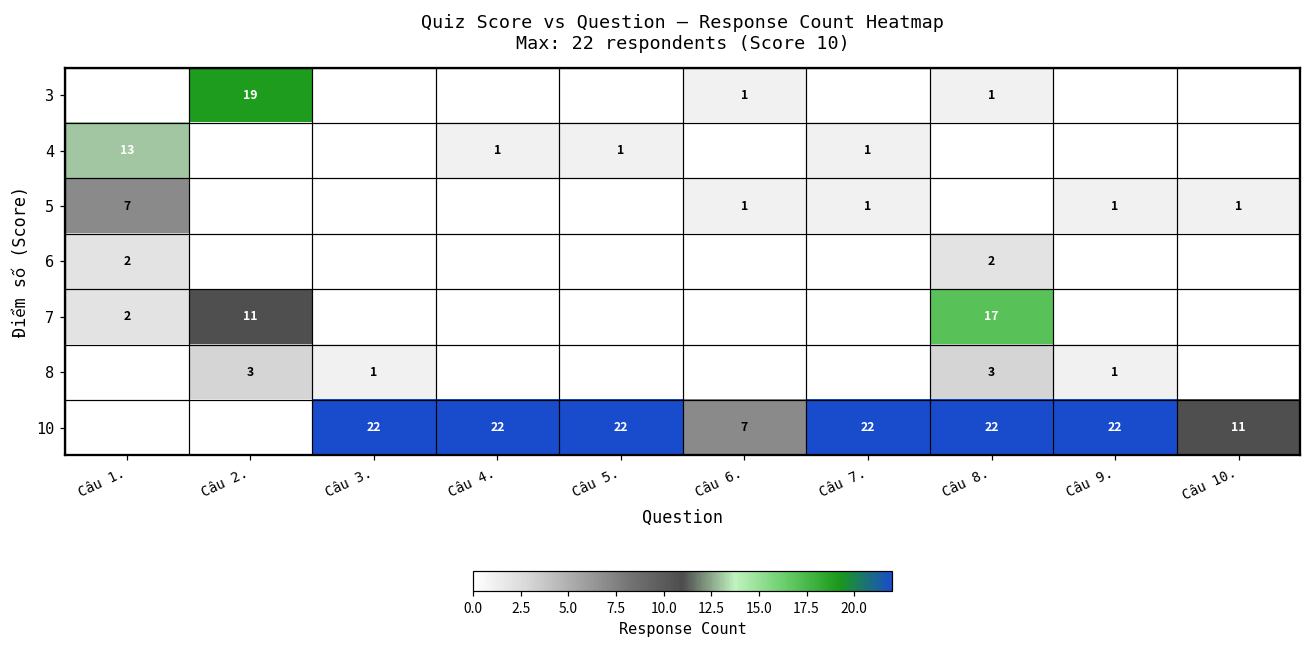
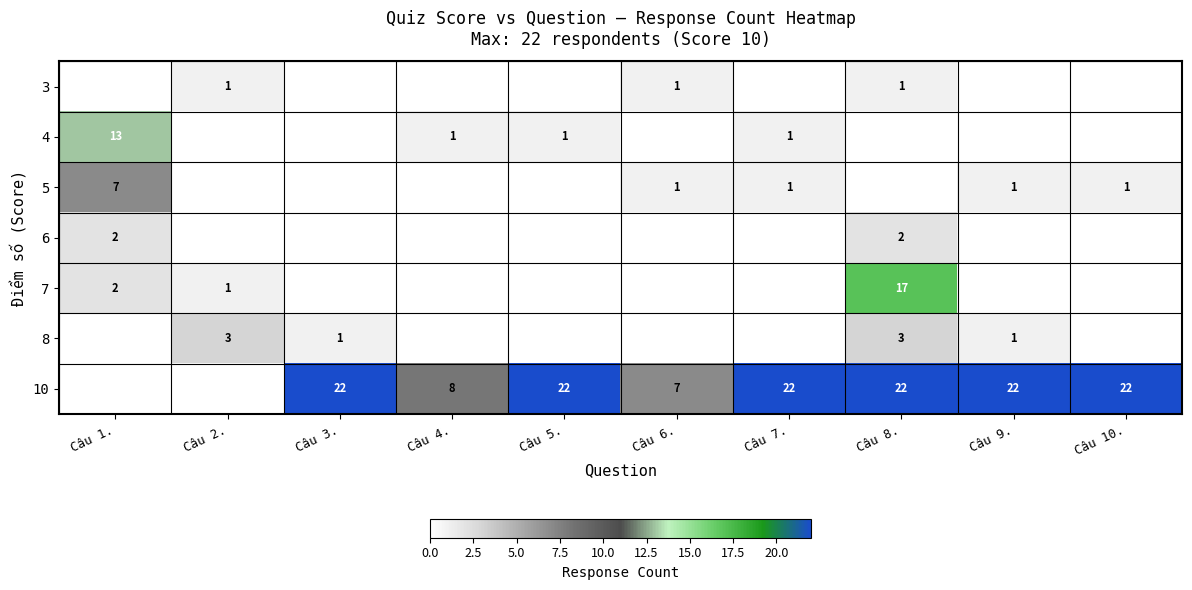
  {
    "3": {
-     "Câu 2.": 19,
+     "Câu 2.": 1,
      "Câu 6.": 1,
      "Câu 8.": 1
    },
    "4": {
      "Câu 1.": 13,
      "Câu 4.": 1,
      "Câu 5.": 1,
      "Câu 7.": 1
    },
    "5": {
      "Câu 1.": 7,
      "Câu 6.": 1,
      "Câu 7.": 1,
      "Câu 9.": 1,
      "Câu 10.": 1
    },
    "6": {
      "Câu 1.": 2,
      "Câu 8.": 2
    },
    "7": {
      "Câu 1.": 2,
-     "Câu 2.": 11,
+     "Câu 2.": 1,
      "Câu 8.": 17
    },
    "8": {
      "Câu 2.": 3,
      "Câu 3.": 1,
      "Câu 8.": 3,
      "Câu 9.": 1
    },
    "10": {
      "Câu 3.": 22,
-     "Câu 4.": 22,
+     "Câu 4.": 8,
      "Câu 5.": 22,
      "Câu 6.": 7,
      "Câu 7.": 22,
      "Câu 8.": 22,
      "Câu 9.": 22,
-     "Câu 10.": 11
+     "Câu 10.": 22
    }
  }
